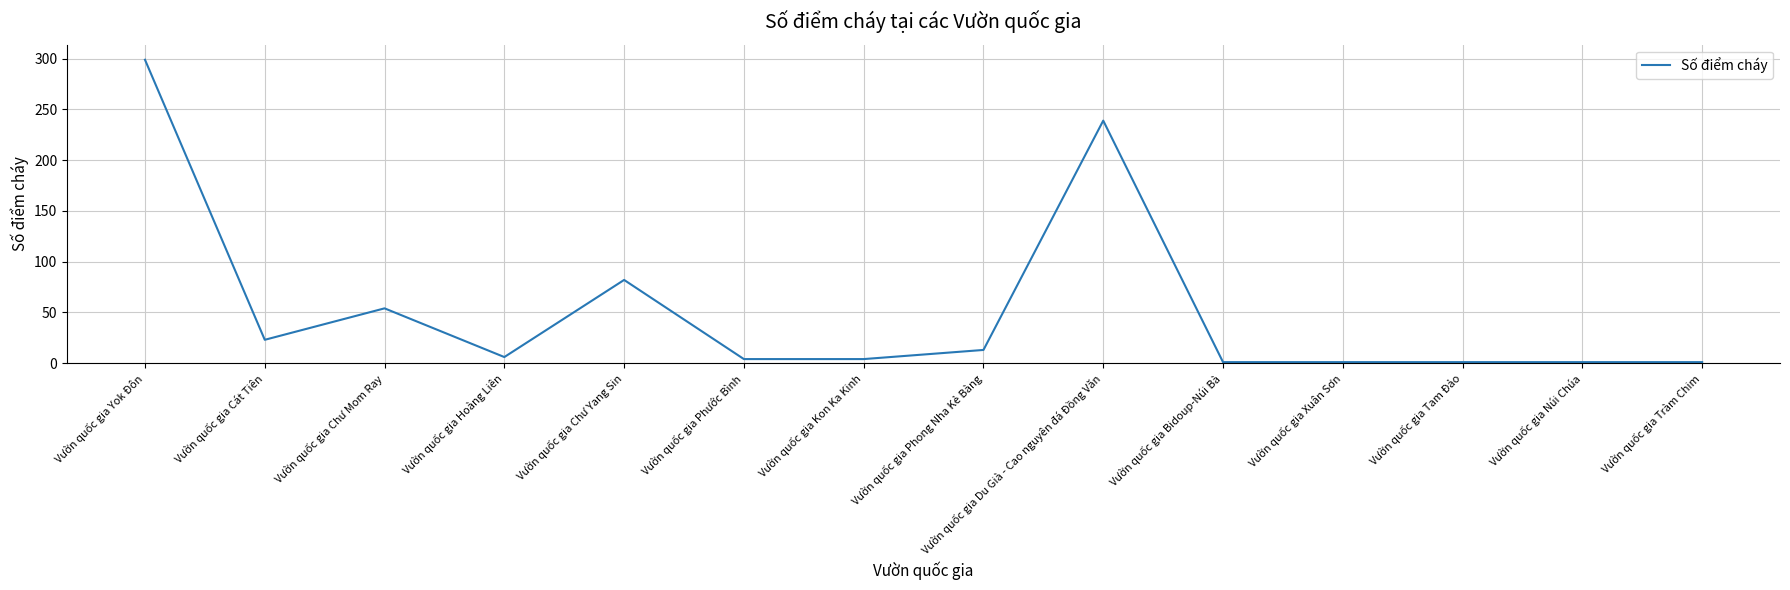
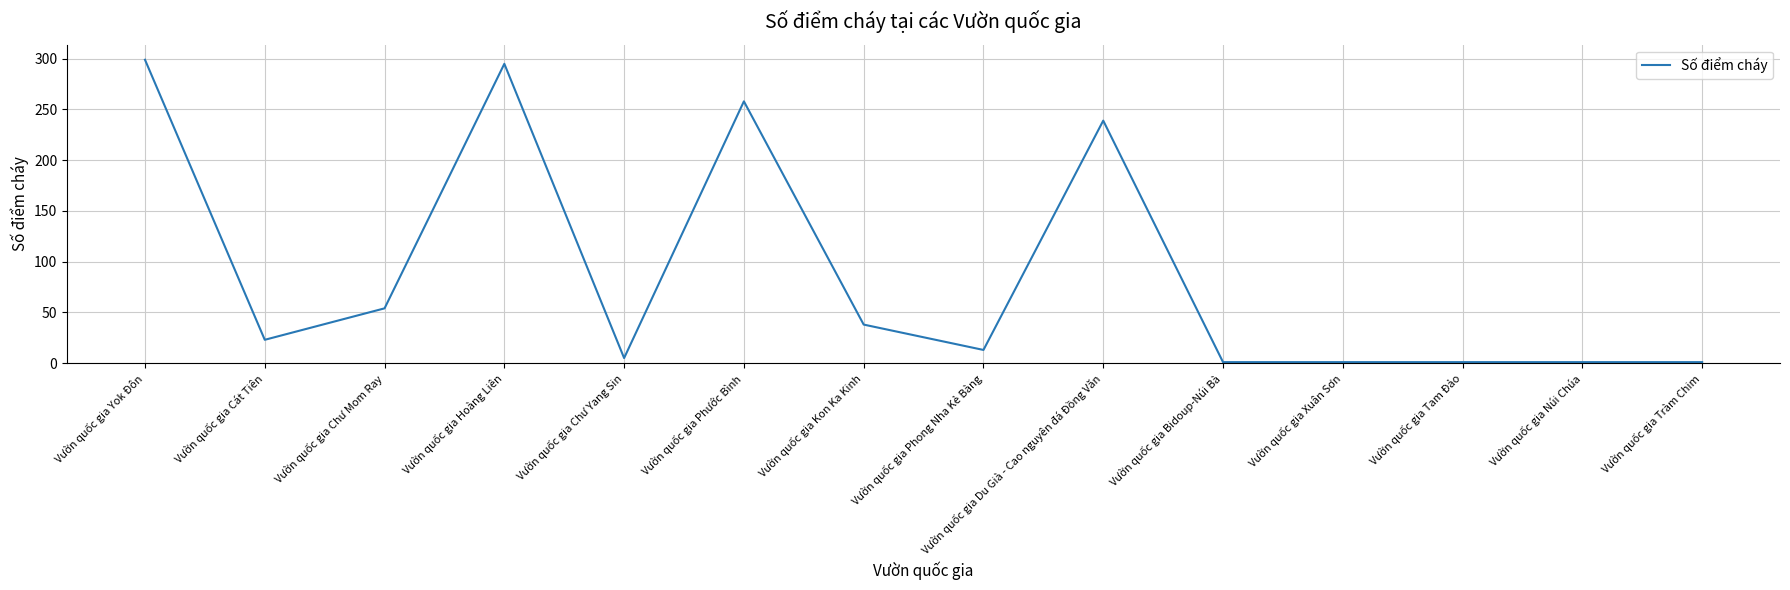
  {
    "Vườn quốc gia Yok Đôn": 299,
    "Vườn quốc gia Cát Tiên": 23,
    "Vườn quốc gia Chư Mom Ray": 54,
-   "Vườn quốc gia Hoàng Liên": 6,
-   "Vườn quốc gia Chư Yang Sin": 82,
-   "Vườn quốc gia Phước Bình": 4,
-   "Vườn quốc gia Kon Ka Kinh": 4,
+   "Vườn quốc gia Hoàng Liên": 295,
+   "Vườn quốc gia Chư Yang Sin": 5,
+   "Vườn quốc gia Phước Bình": 258,
+   "Vườn quốc gia Kon Ka Kinh": 38,
    "Vườn quốc gia Phong Nha Kẻ Bàng": 13,
    "Vườn quốc gia Du Già - Cao nguyên đá Đồng Văn": 239,
    "Vườn quốc gia Bidoup-Núi Bà": 1,
    "Vườn quốc gia Xuân Sơn": 1,
    "Vườn quốc gia Tam Đảo": 1,
    "Vườn quốc gia Núi Chúa": 1,
    "Vườn quốc gia Tràm Chim": 1
  }
